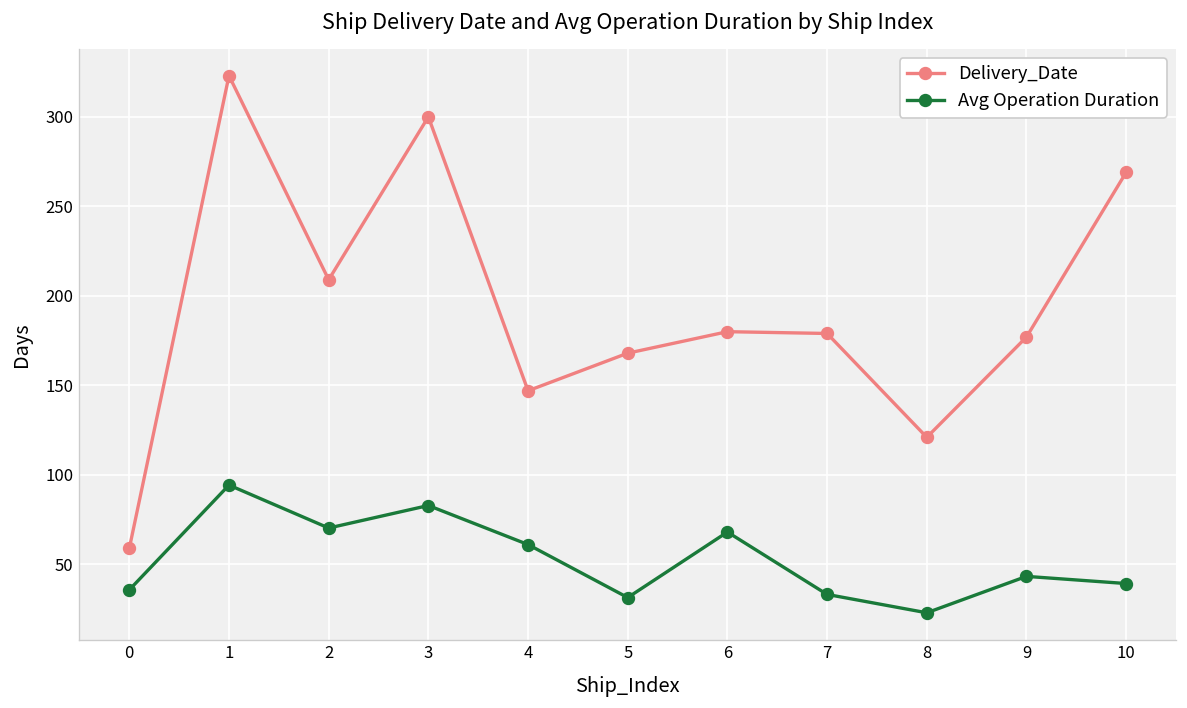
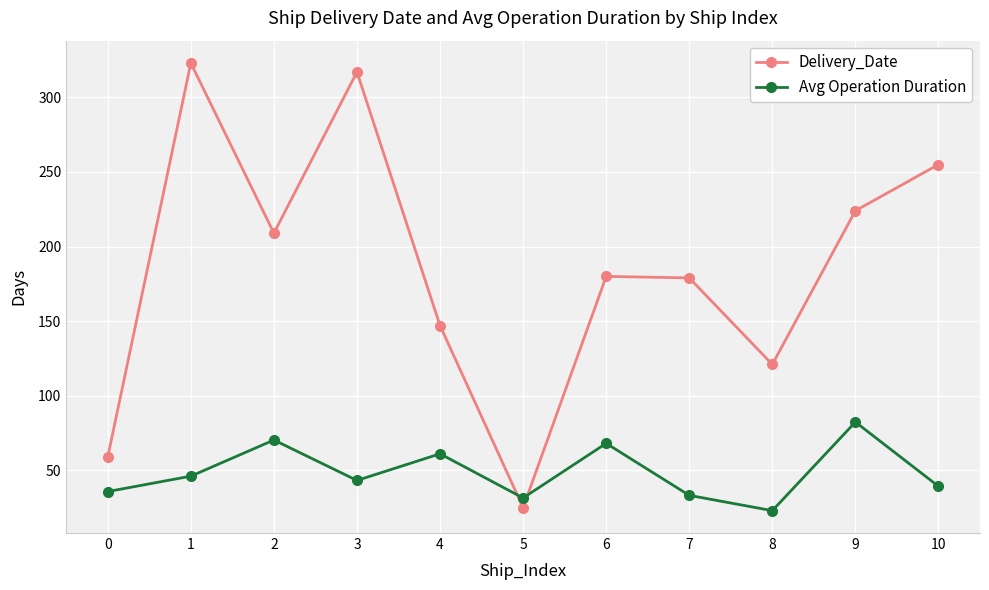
  {
    "Delivery_Date": {
      "0": 59,
      "1": 323,
      "2": 209,
-     "3": 300,
+     "3": 317,
      "4": 147,
-     "5": 168,
+     "5": 25,
      "6": 180,
      "7": 179,
      "8": 121,
-     "9": 177,
-     "10": 269
+     "9": 224,
+     "10": 255
    },
    "Avg Operation Duration": {
      "0": 36,
-     "1": 94,
+     "1": 46,
      "2": 70,
-     "3": 83,
+     "3": 43,
      "4": 61,
      "5": 32,
      "6": 68,
      "7": 33,
      "8": 23,
-     "9": 43,
+     "9": 82,
      "10": 39
    }
  }
